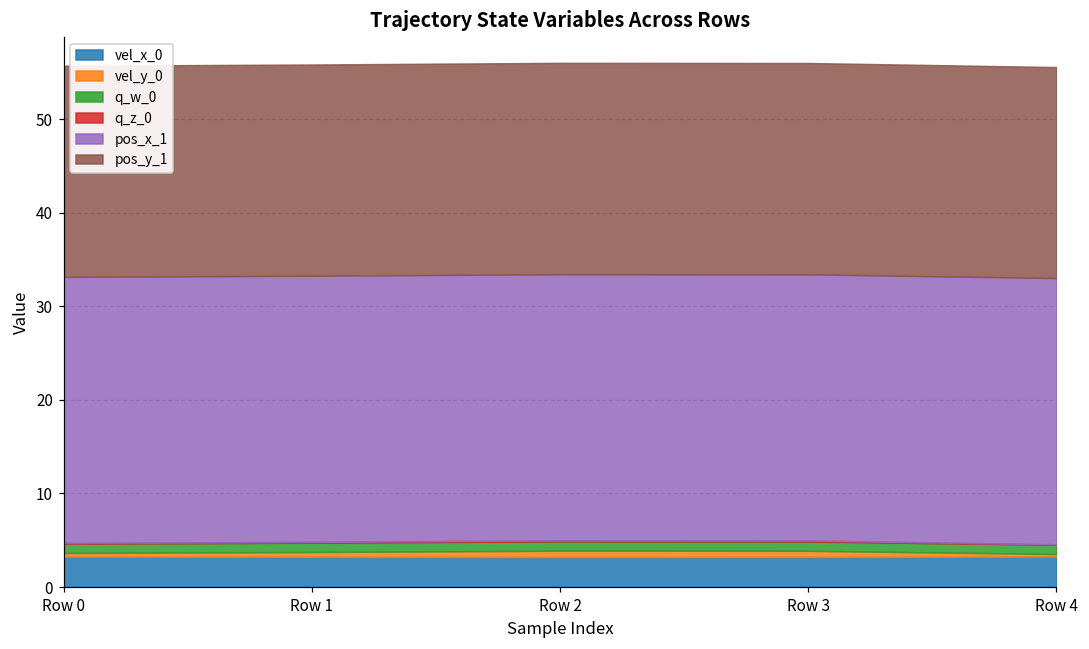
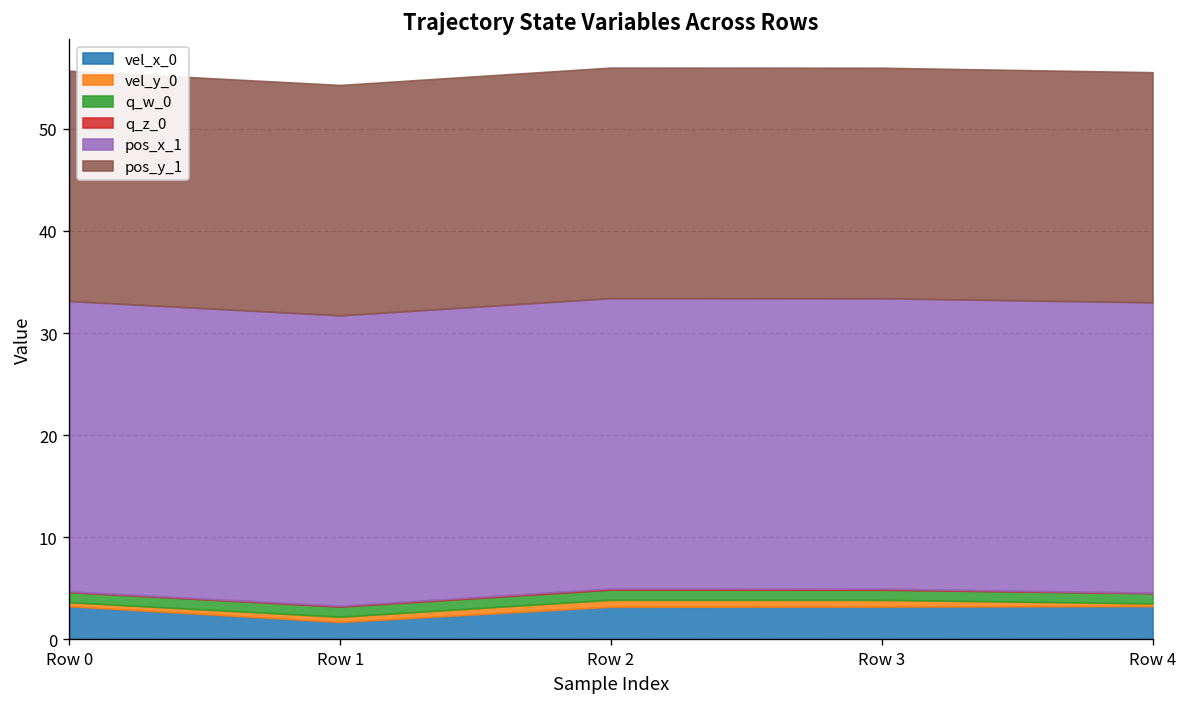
  {
    "vel_x_0": {
      "Row 0": 3,
-     "Row 1": 3,
+     "Row 1": 2,
      "Row 2": 3,
      "Row 3": 3
    },
    "vel_y_0": {
      "Row 0": 0,
      "Row 1": 1,
      "Row 2": 1,
      "Row 3": 1
    },
    "pos_x_1": {
      "Row 0": 28,
      "Row 1": 28,
      "Row 2": 28,
      "Row 3": 28,
      "Row 4": 28
    },
    "pos_y_1": {
      "Row 0": 23,
      "Row 1": 23,
      "Row 2": 23,
      "Row 3": 23,
      "Row 4": 23
    }
  }
